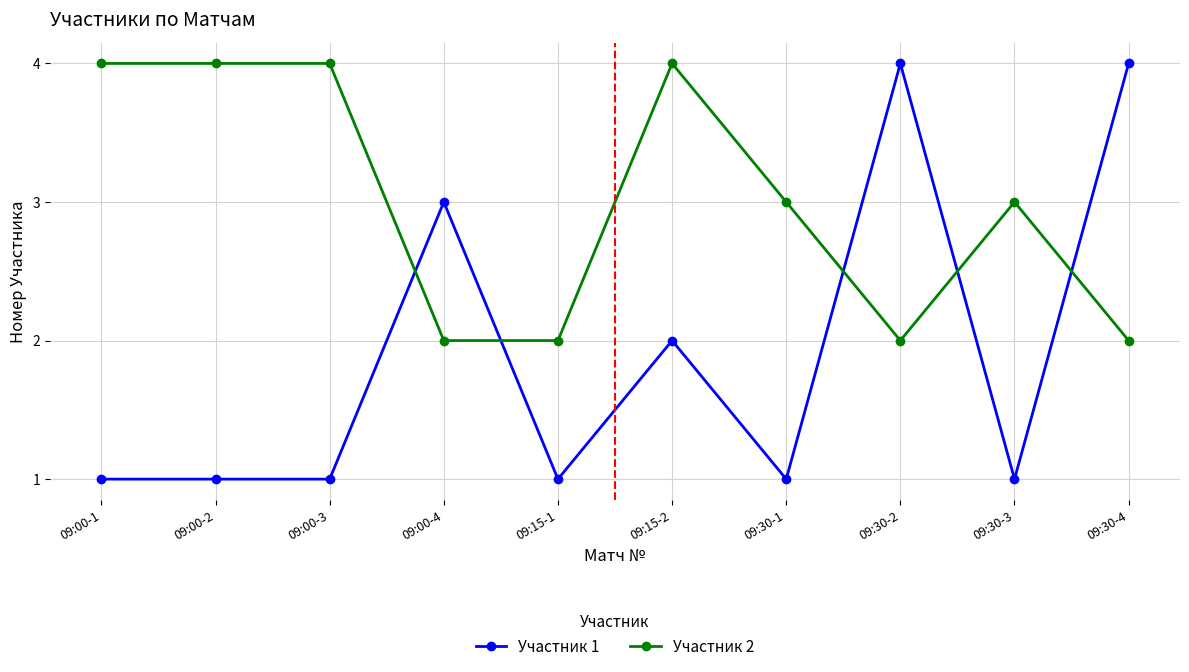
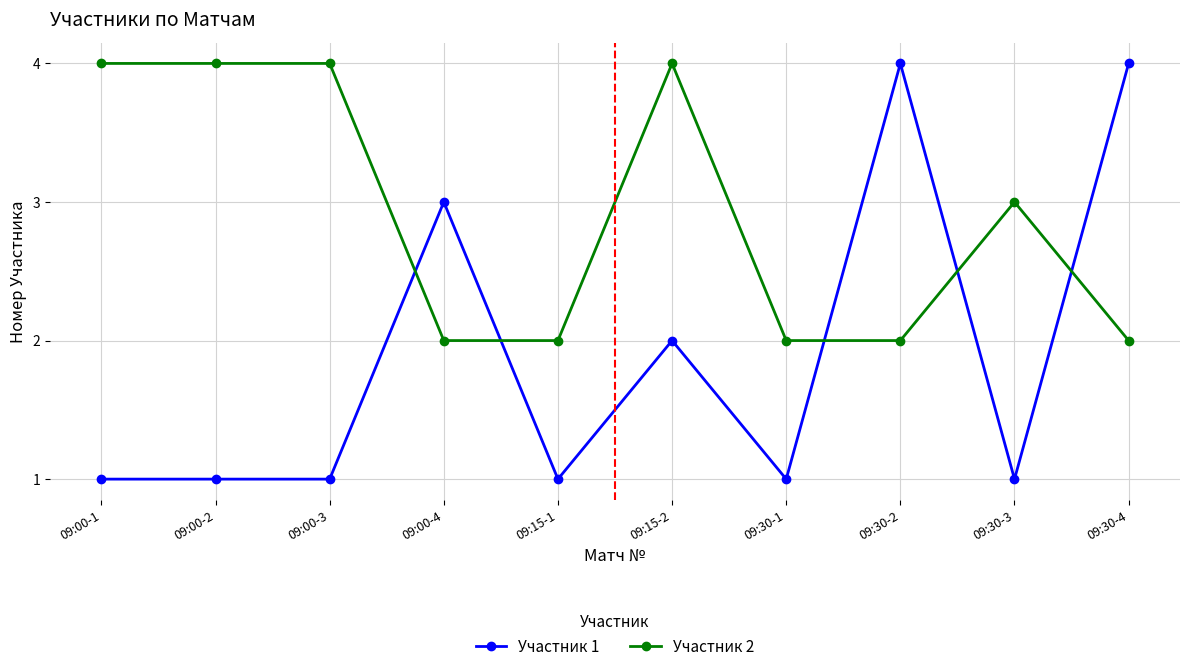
  {
    "Участник 1": {
      "09:00-1": 1,
      "09:00-2": 1,
      "09:00-3": 1,
      "09:00-4": 3,
      "09:15-1": 1,
      "09:15-2": 2,
      "09:30-1": 1,
      "09:30-2": 4,
      "09:30-3": 1,
      "09:30-4": 4
    },
    "Участник 2": {
      "09:00-1": 4,
      "09:00-2": 4,
      "09:00-3": 4,
      "09:00-4": 2,
      "09:15-1": 2,
      "09:15-2": 4,
-     "09:30-1": 3,
+     "09:30-1": 2,
      "09:30-2": 2,
      "09:30-3": 3,
      "09:30-4": 2
    }
  }
